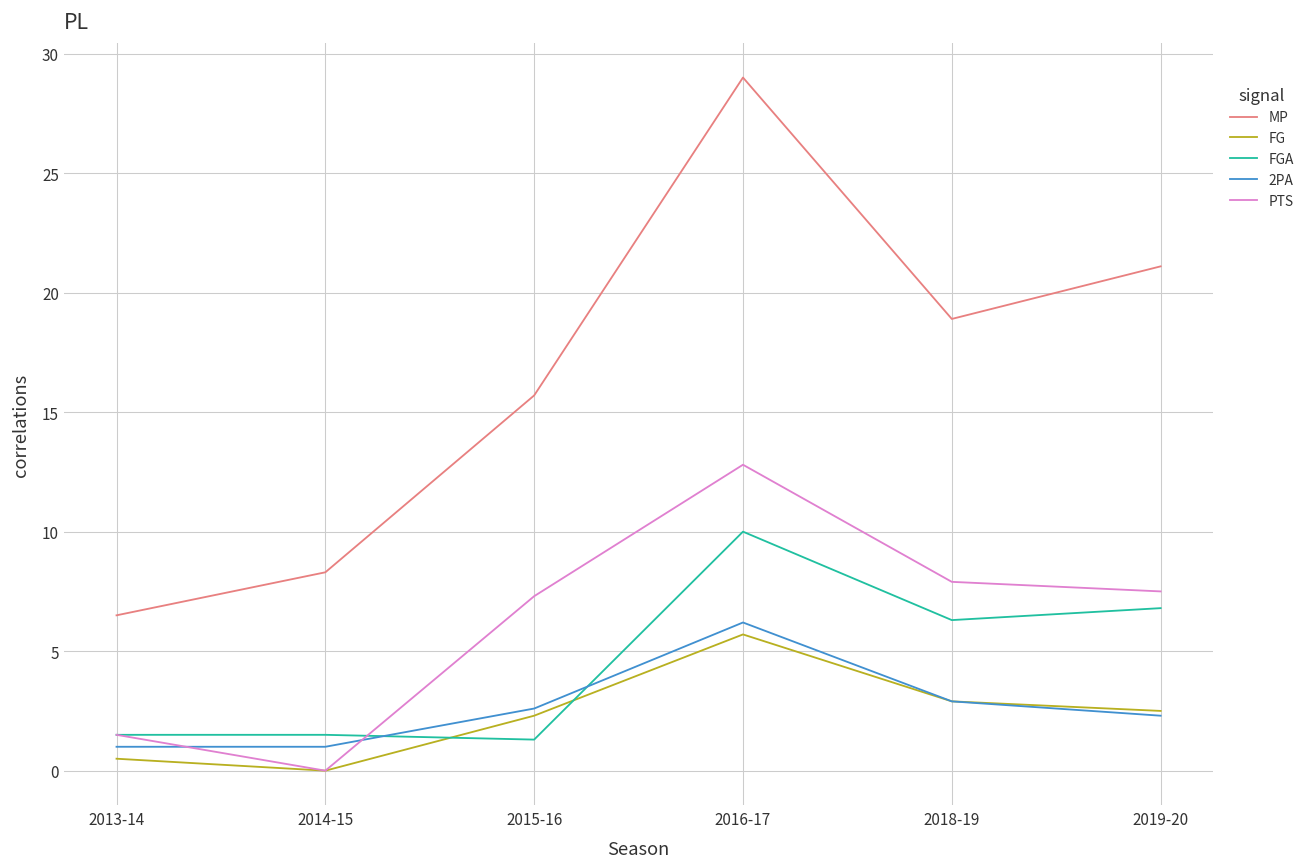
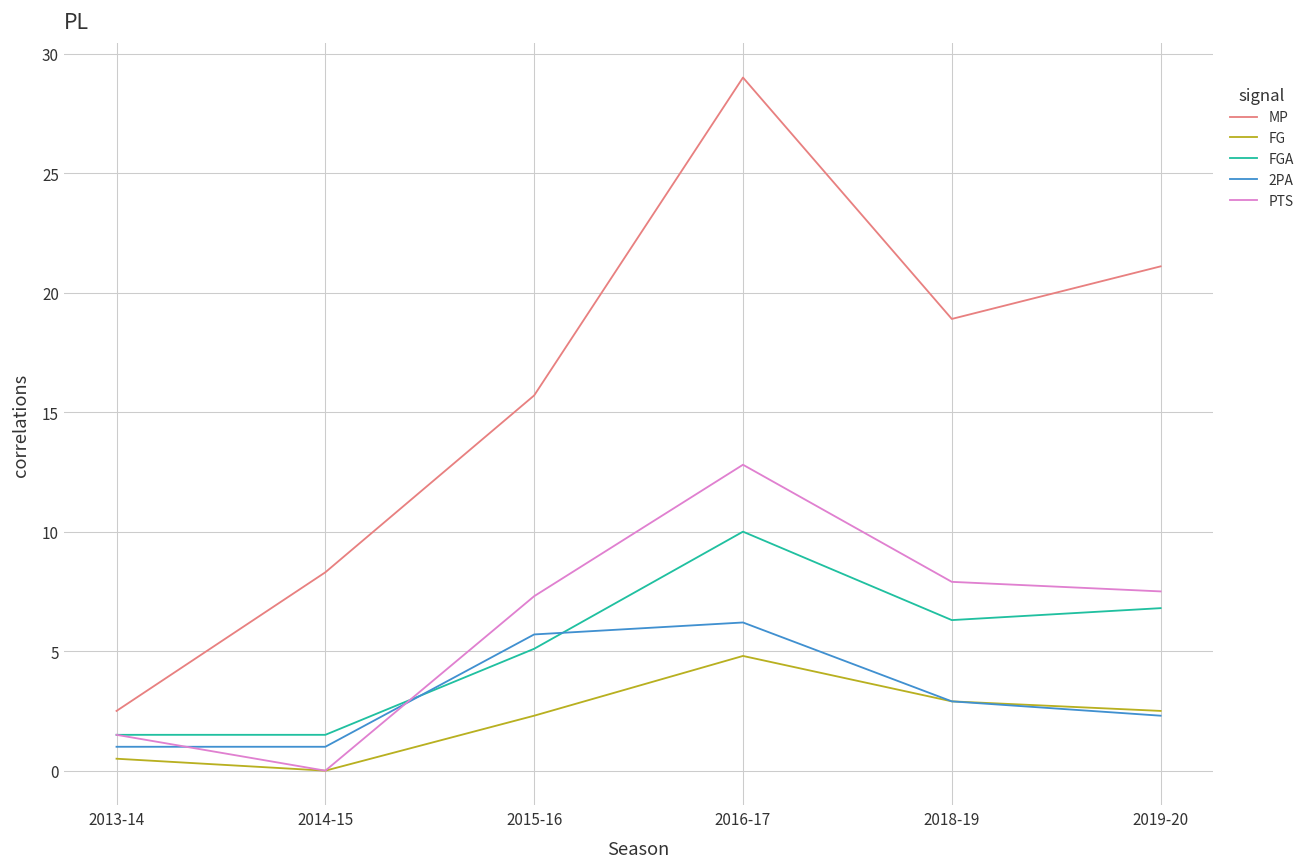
  {
    "MP": {
-     "2013-14": 6.5,
+     "2013-14": 2.5,
      "2014-15": 8.3,
      "2015-16": 15.7,
      "2016-17": 29.0,
      "2018-19": 18.9,
      "2019-20": 21.1
    },
    "FG": {
      "2013-14": 0.5,
      "2015-16": 2.3,
-     "2016-17": 5.7,
+     "2016-17": 4.8,
      "2019-20": 2.5
    },
    "FGA": {
      "2014-15": 1.5,
-     "2015-16": 1.3,
+     "2015-16": 5.1,
      "2016-17": 10.0,
      "2018-19": 6.3,
      "2019-20": 6.8
    },
    "2PA": {
      "2013-14": 1.0,
      "2014-15": 1.0,
-     "2015-16": 2.6,
+     "2015-16": 5.7,
      "2016-17": 6.2,
      "2019-20": 2.3
    },
    "PTS": {
      "2015-16": 7.3,
      "2016-17": 12.8,
      "2018-19": 7.9,
      "2019-20": 7.5
    }
  }
